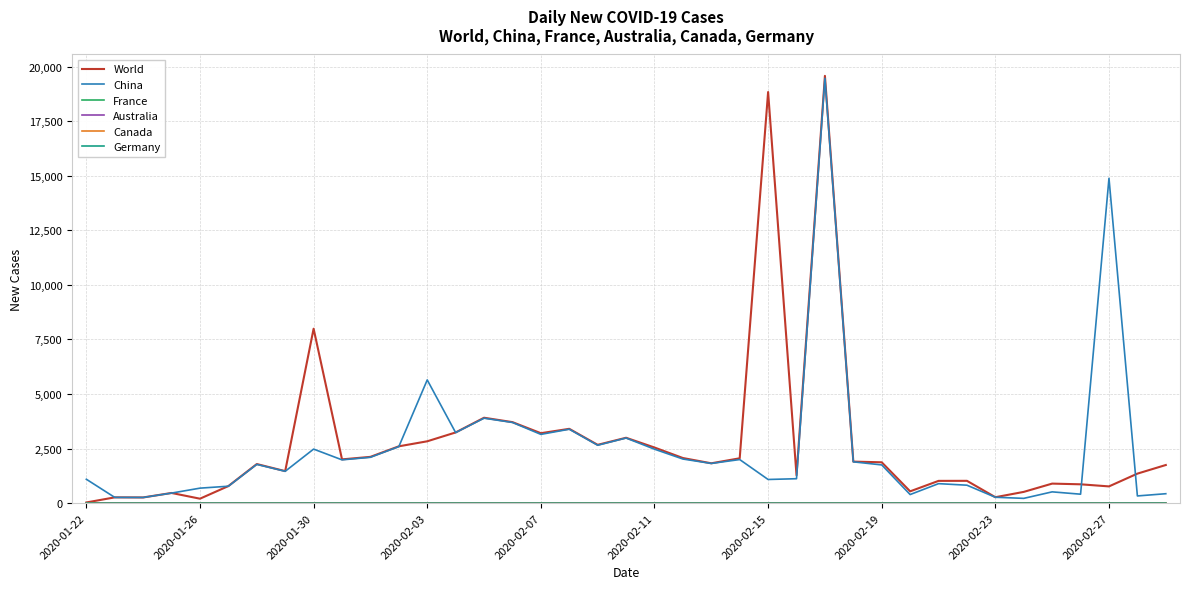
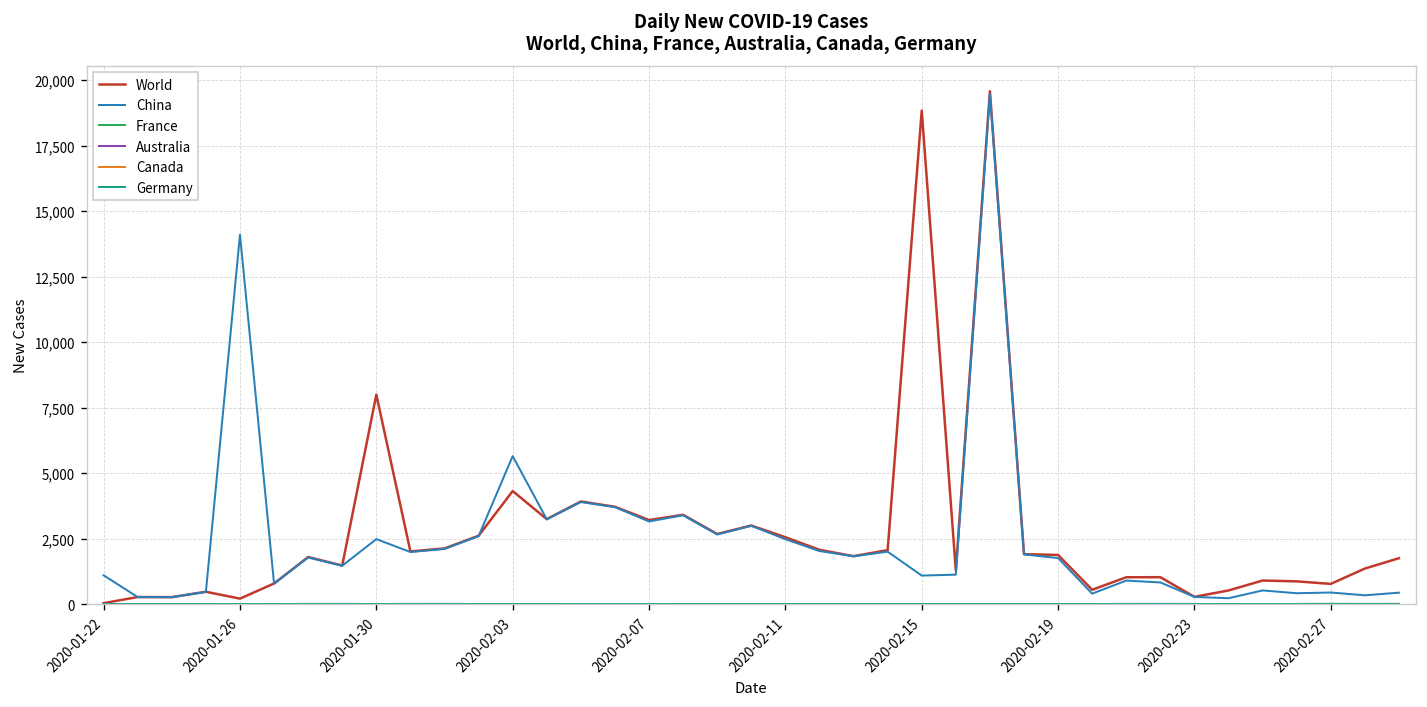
  {
    "World": {
      "2020-01-26": "200",
      "2020-01-30": "8,000",
-     "2020-02-03": "2,800",
+     "2020-02-03": "4,300",
      "2020-02-15": "18,800",
      "2020-02-19": "1,900",
      "2020-02-27": "800"
    },
    "China": {
      "2020-01-22": "1,100",
-     "2020-01-26": "700",
+     "2020-01-26": "14,100",
      "2020-01-30": "2,500",
      "2020-02-03": "5,600",
      "2020-02-15": "1,100",
      "2020-02-19": "1,800",
-     "2020-02-27": "14,900"
+     "2020-02-27": "400"
    },
    "Germany": {
      "2020-01-26": "0",
      "2020-01-30": "0",
      "2020-02-03": "0",
      "2020-02-07": "0",
      "2020-02-11": "0",
      "2020-02-15": "0",
      "2020-02-19": "0",
      "2020-02-23": "0",
      "2020-02-27": "0"
    }
  }
